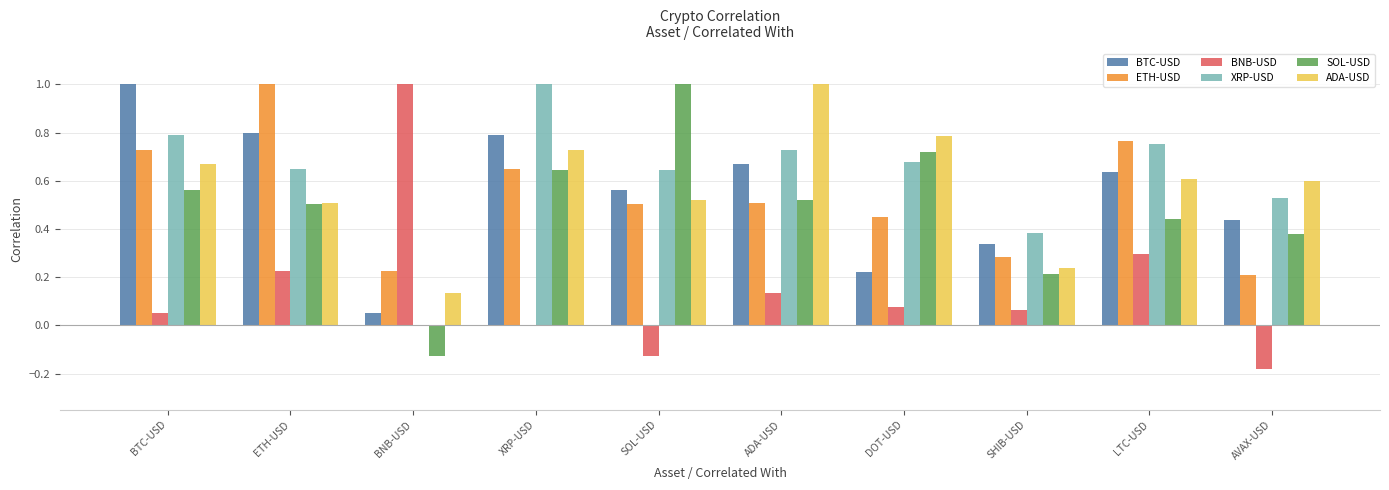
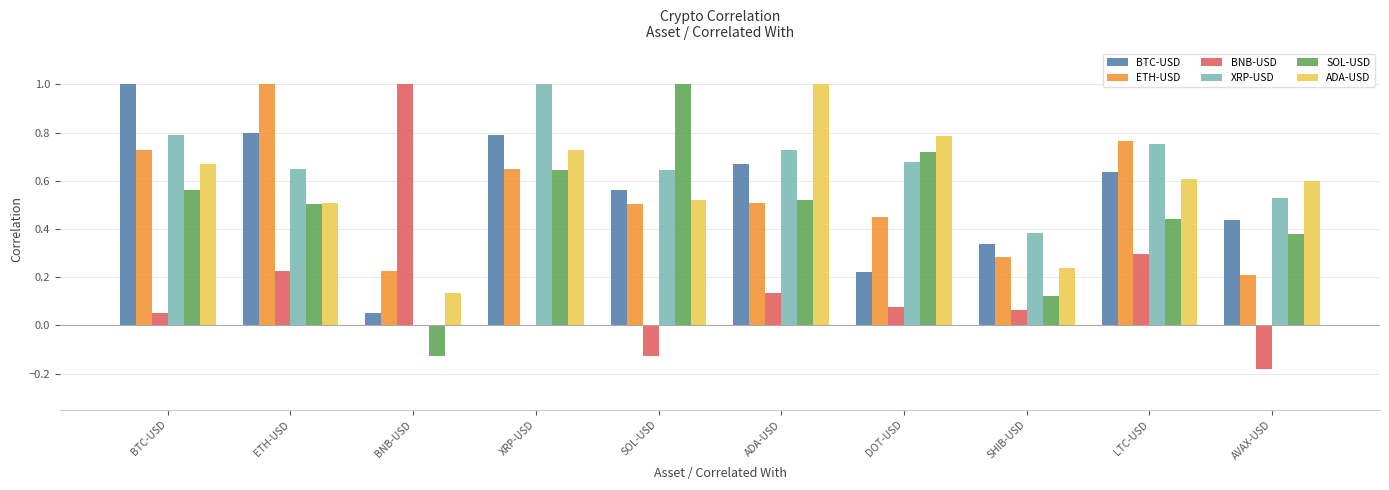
  {
    "BTC-USD": {
      "BTC-USD": 1.00,
      "ETH-USD": 0.80,
      "BNB-USD": 0.05,
      "XRP-USD": 0.79,
      "SOL-USD": 0.56,
      "ADA-USD": 0.67,
      "DOT-USD": 0.22,
      "SHIB-USD": 0.34,
      "LTC-USD": 0.64,
      "AVAX-USD": 0.44
    },
    "ETH-USD": {
      "BTC-USD": 0.73,
      "ETH-USD": 1.00,
      "BNB-USD": 0.23,
      "XRP-USD": 0.65,
      "SOL-USD": 0.50,
      "ADA-USD": 0.51,
      "DOT-USD": 0.45,
      "SHIB-USD": 0.28,
      "LTC-USD": 0.77,
      "AVAX-USD": 0.21
    },
    "BNB-USD": {
      "BTC-USD": 0.05,
      "ETH-USD": 0.23,
      "BNB-USD": 1.00,
      "SOL-USD": -0.13,
      "ADA-USD": 0.13,
      "DOT-USD": 0.08,
      "SHIB-USD": 0.06,
      "LTC-USD": 0.30,
      "AVAX-USD": -0.18
    },
    "XRP-USD": {
      "BTC-USD": 0.79,
      "ETH-USD": 0.65,
      "XRP-USD": 1.00,
      "SOL-USD": 0.65,
      "ADA-USD": 0.73,
      "DOT-USD": 0.68,
      "SHIB-USD": 0.38,
      "LTC-USD": 0.75,
      "AVAX-USD": 0.53
    },
    "SOL-USD": {
      "BTC-USD": 0.56,
      "ETH-USD": 0.50,
      "BNB-USD": -0.13,
      "XRP-USD": 0.65,
      "SOL-USD": 1.00,
      "ADA-USD": 0.52,
      "DOT-USD": 0.72,
-     "SHIB-USD": 0.21,
+     "SHIB-USD": 0.12,
      "LTC-USD": 0.44,
      "AVAX-USD": 0.38
    },
    "ADA-USD": {
      "BTC-USD": 0.67,
      "ETH-USD": 0.51,
      "BNB-USD": 0.13,
      "XRP-USD": 0.73,
      "SOL-USD": 0.52,
      "ADA-USD": 1.00,
      "DOT-USD": 0.79,
      "SHIB-USD": 0.24,
      "LTC-USD": 0.61,
      "AVAX-USD": 0.60
    }
  }
